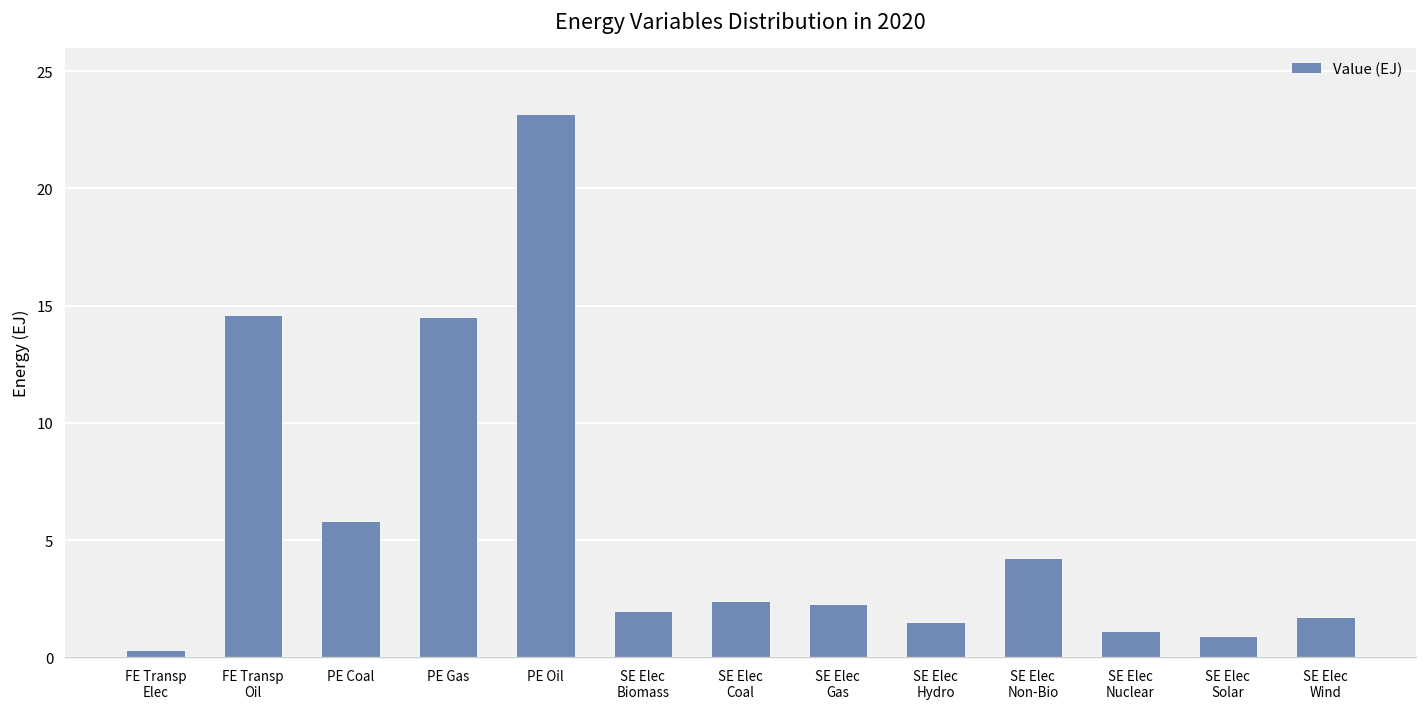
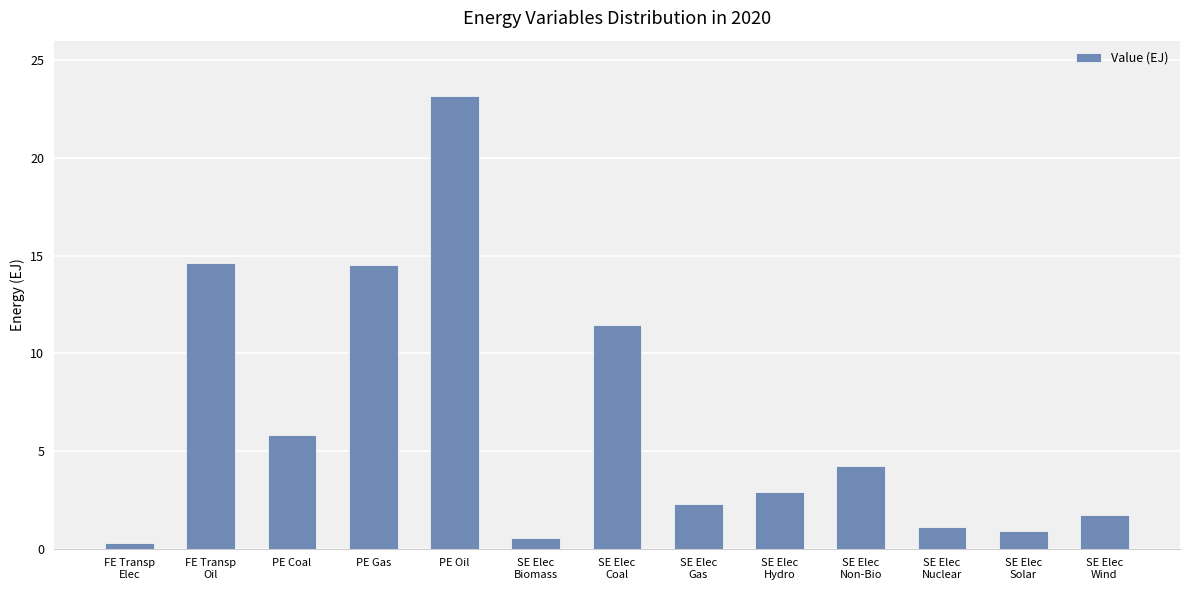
  {
    "FE Transp Elec": 0.3,
    "FE Transp Oil": 14.6,
    "PE Coal": 5.8,
    "PE Gas": 14.5,
    "PE Oil": 23.2,
-   "SE Elec Biomass": 2.0,
-   "SE Elec Coal": 2.4,
+   "SE Elec Biomass": 0.6,
+   "SE Elec Coal": 11.5,
    "SE Elec Gas": 2.3,
-   "SE Elec Hydro": 1.5,
+   "SE Elec Hydro": 2.9,
    "SE Elec Non-Bio": 4.2,
    "SE Elec Nuclear": 1.1,
    "SE Elec Solar": 0.9,
    "SE Elec Wind": 1.7
  }
